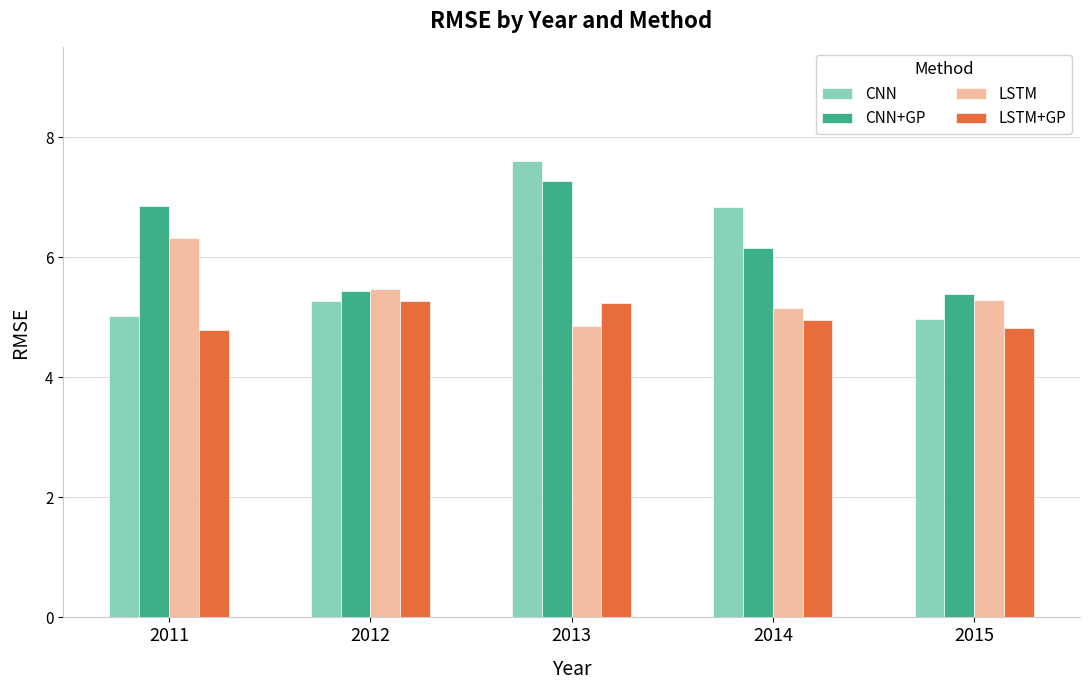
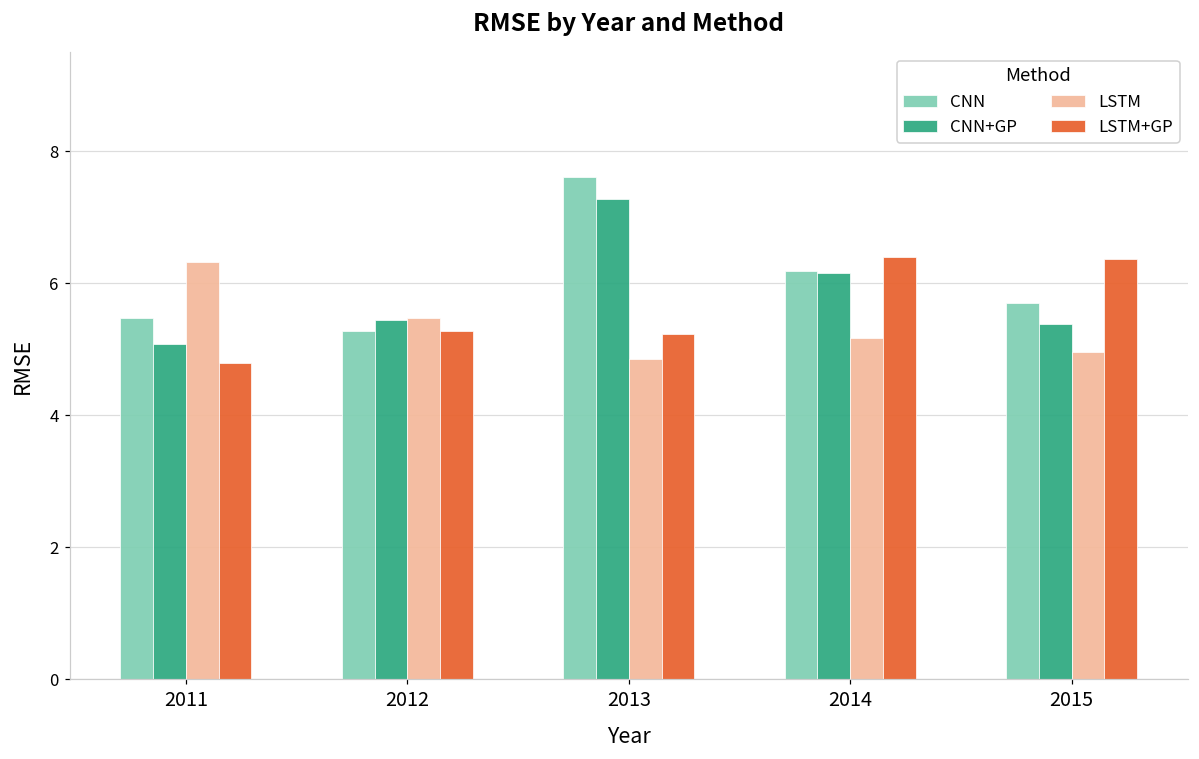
  {
    "CNN": {
-     "2011": 5.0,
+     "2011": 5.5,
      "2012": 5.3,
      "2013": 7.6,
-     "2014": 6.8,
-     "2015": 5.0
+     "2014": 6.2,
+     "2015": 5.7
    },
    "CNN+GP": {
-     "2011": 6.9,
+     "2011": 5.1,
      "2012": 5.4,
      "2013": 7.3,
      "2014": 6.2,
      "2015": 5.4
    },
    "LSTM": {
      "2011": 6.3,
      "2012": 5.5,
      "2013": 4.8,
      "2014": 5.2,
-     "2015": 5.3
+     "2015": 5.0
    },
    "LSTM+GP": {
      "2011": 4.8,
      "2012": 5.3,
      "2013": 5.2,
-     "2014": 5.0,
-     "2015": 4.8
+     "2014": 6.4,
+     "2015": 6.4
    }
  }
